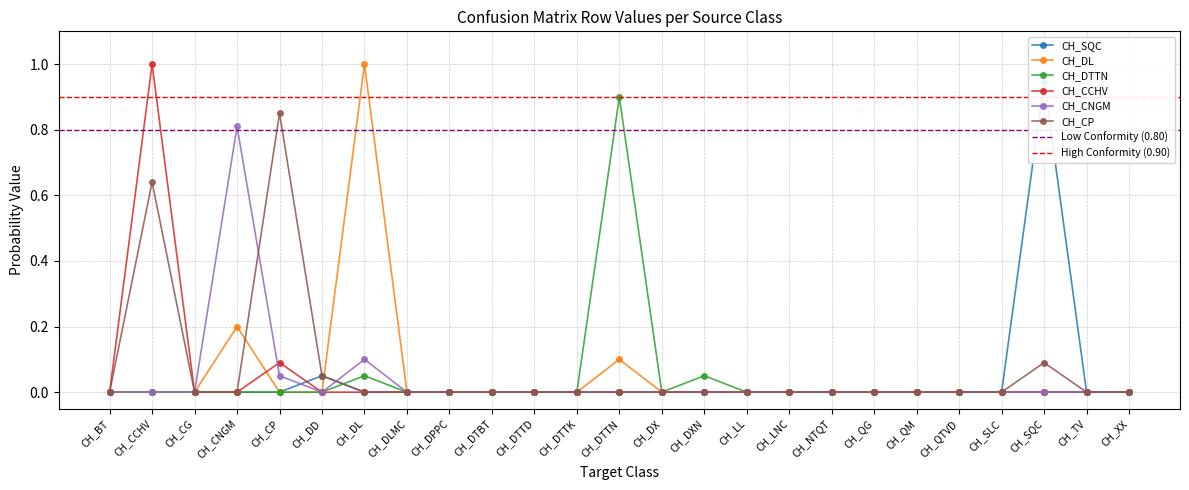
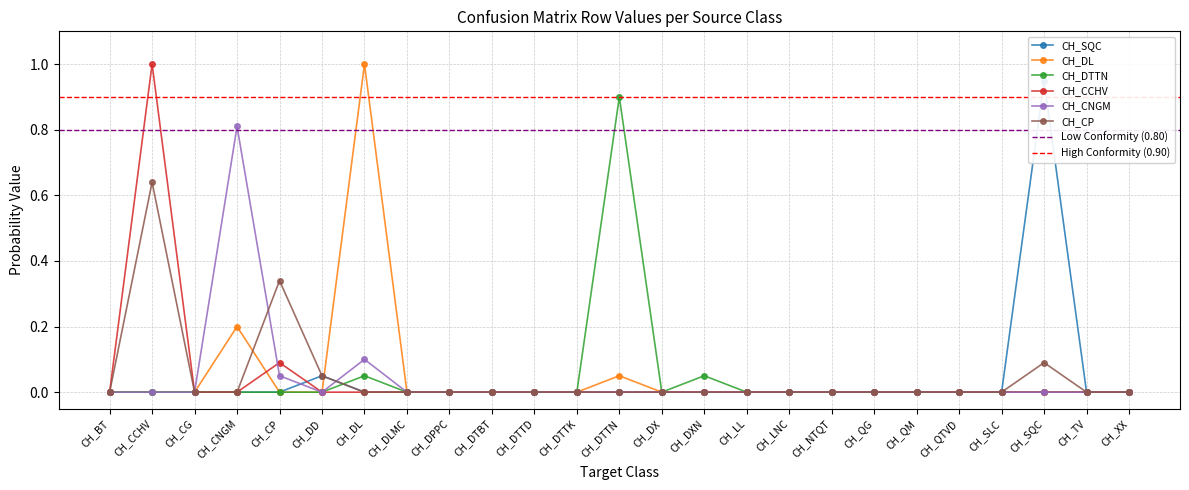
  {
    "CH_DL": {
      "CH_CNGM": 0.20,
      "CH_DL": 1.00,
-     "CH_DTTN": 0.10
+     "CH_DTTN": 0.05
    },
    "CH_DTTN": {
      "CH_DL": 0.05,
      "CH_DTTN": 0.90,
      "CH_DXN": 0.05
    },
    "CH_CCHV": {
      "CH_CCHV": 1.00,
      "CH_CP": 0.09
    },
    "CH_CNGM": {
      "CH_CNGM": 0.81,
      "CH_CP": 0.05,
      "CH_DL": 0.10
    },
    "CH_CP": {
      "CH_CCHV": 0.64,
-     "CH_CP": 0.85,
+     "CH_CP": 0.34,
      "CH_SQC": 0.09
    }
  }
